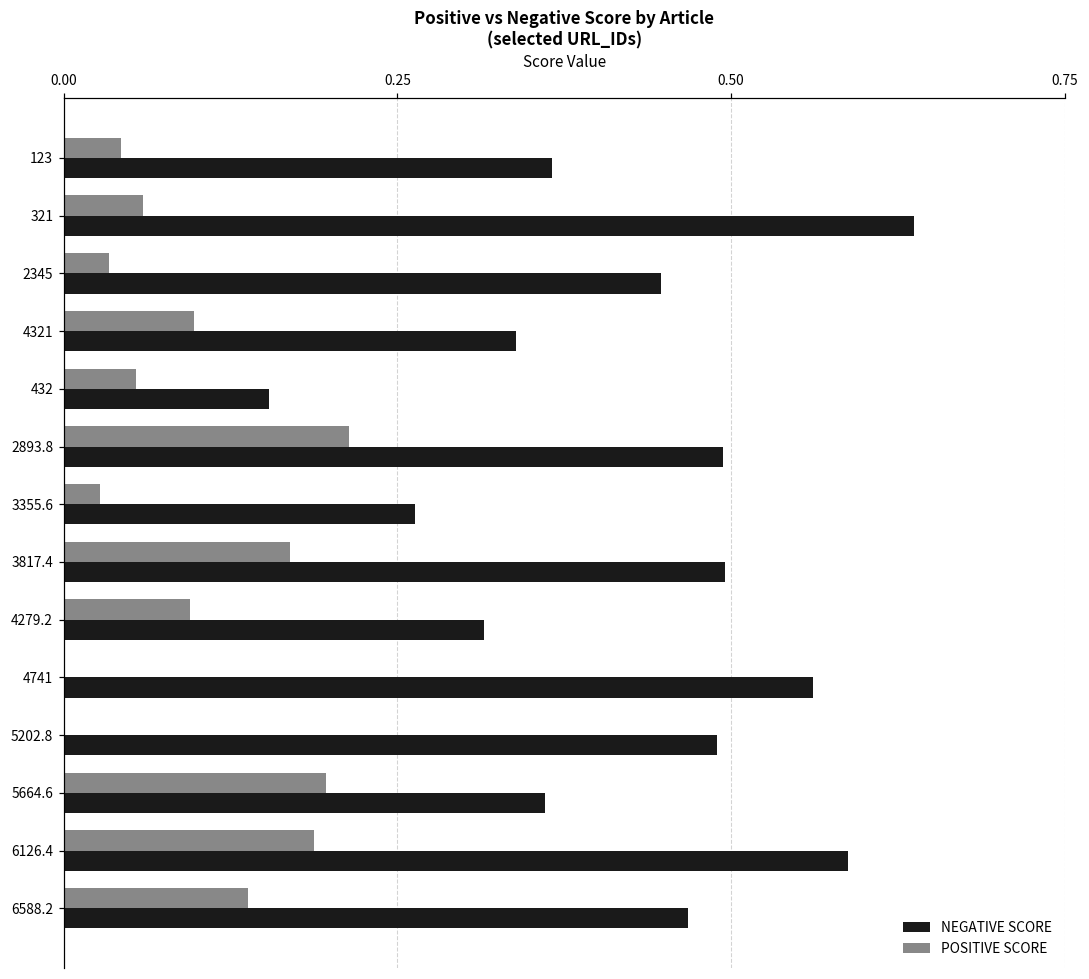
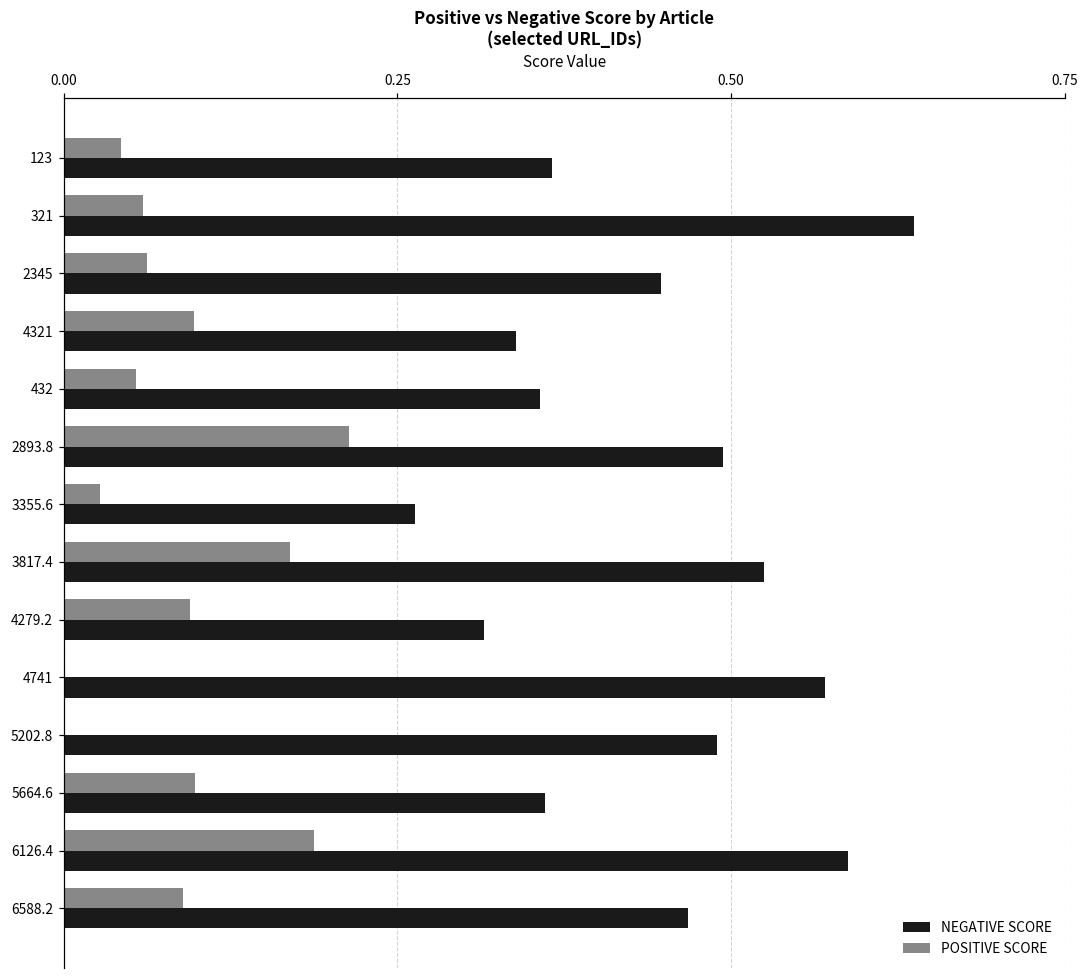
  {
    "NEGATIVE SCORE": {
      "123": 0.366,
      "321": 0.637,
      "2345": 0.448,
      "4321": 0.339,
-     "432": 0.154,
+     "432": 0.357,
      "2893.8": 0.494,
      "3355.6": 0.263,
-     "3817.4": 0.495,
+     "3817.4": 0.525,
      "4279.2": 0.315,
-     "4741": 0.562,
+     "4741": 0.570,
      "5202.8": 0.489,
      "5664.6": 0.361,
      "6126.4": 0.588,
      "6588.2": 0.468
    },
    "POSITIVE SCORE": {
      "123": 0.043,
      "321": 0.059,
-     "2345": 0.034,
+     "2345": 0.062,
      "4321": 0.097,
      "432": 0.054,
      "2893.8": 0.214,
      "3355.6": 0.027,
      "3817.4": 0.169,
      "4279.2": 0.095,
-     "5664.6": 0.197,
+     "5664.6": 0.098,
      "6126.4": 0.188,
-     "6588.2": 0.138
+     "6588.2": 0.089
    }
  }
